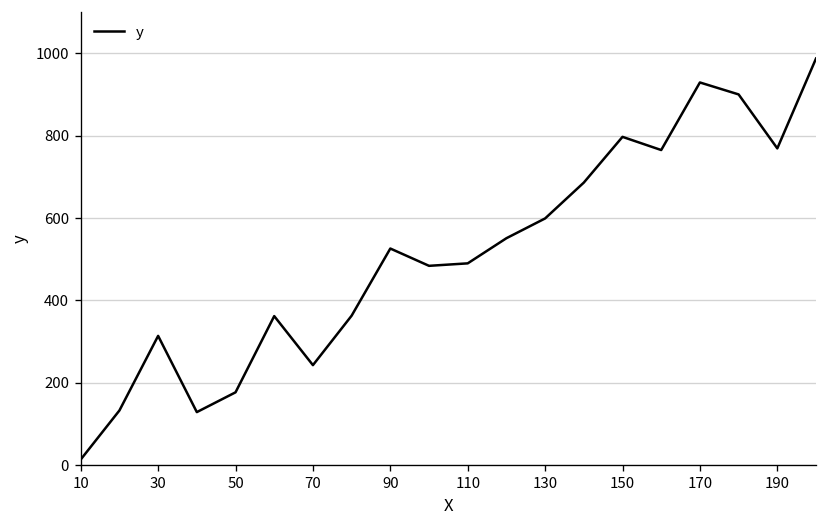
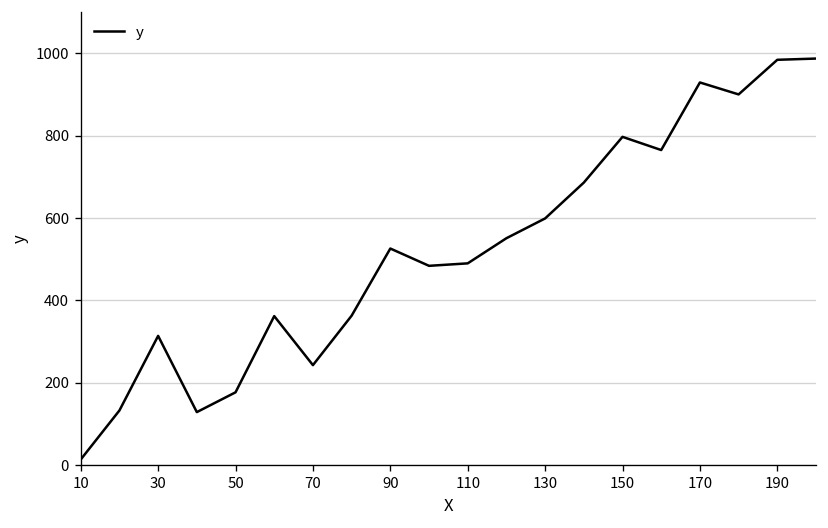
  {
    "10": 10,
    "30": 310,
    "50": 180,
    "70": 240,
    "90": 530,
    "110": 490,
    "130": 600,
    "150": 800,
    "170": 930,
-   "190": 770
+   "190": 980
  }
